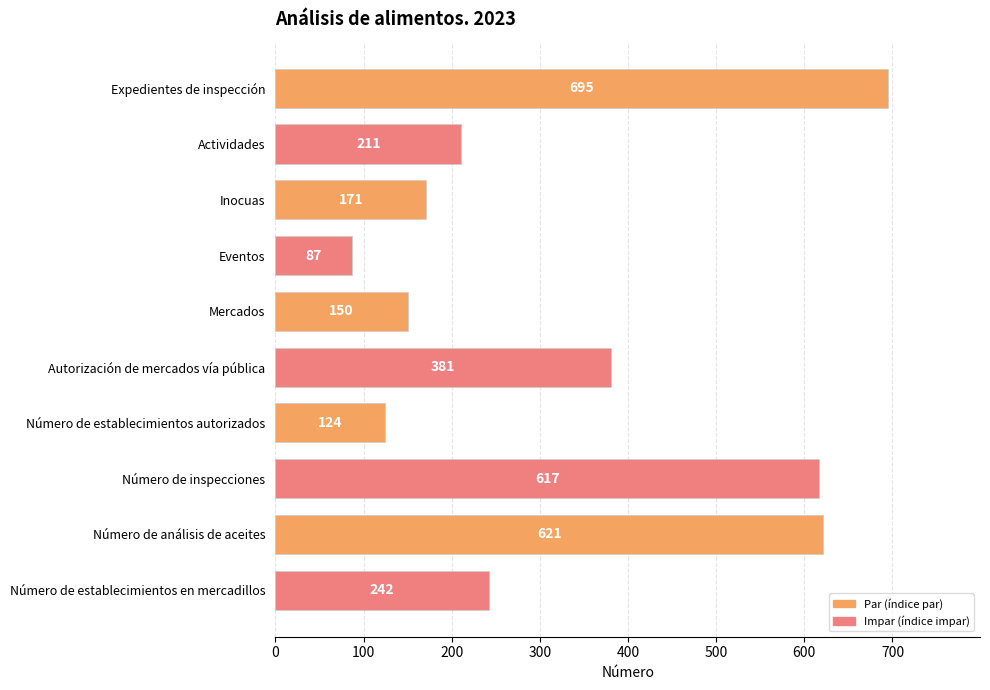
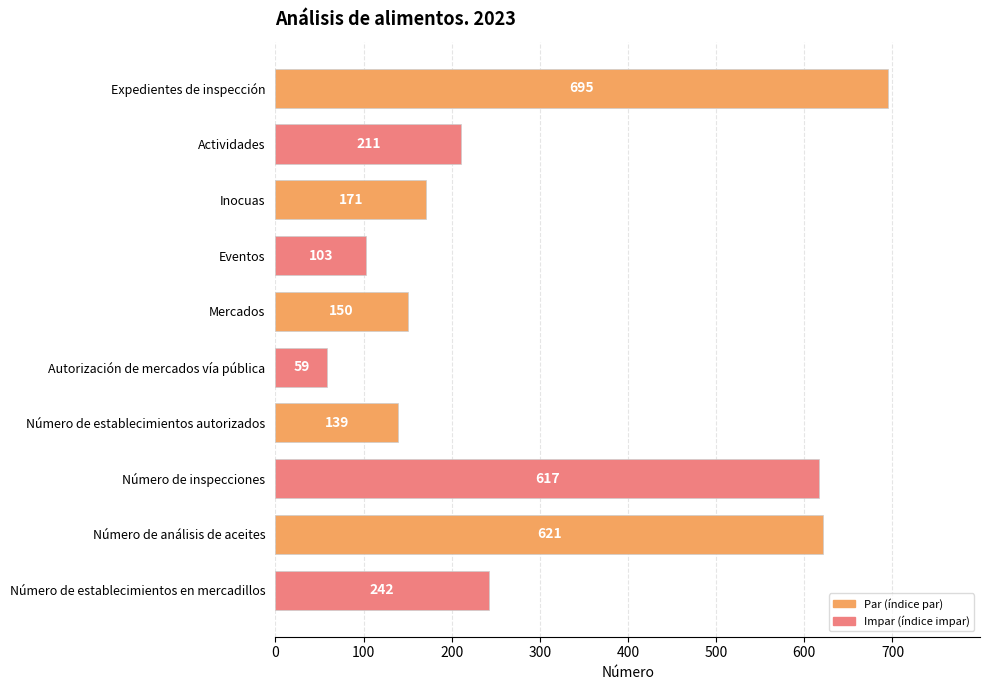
  {
    "Expedientes de inspección": 695,
    "Actividades": 211,
    "Inocuas": 171,
-   "Eventos": 87,
+   "Eventos": 103,
    "Mercados": 150,
-   "Autorización de mercados vía pública": 381,
-   "Número de establecimientos autorizados": 124,
+   "Autorización de mercados vía pública": 59,
+   "Número de establecimientos autorizados": 139,
    "Número de inspecciones": 617,
    "Número de análisis de aceites": 621,
    "Número de establecimientos en mercadillos": 242
  }
